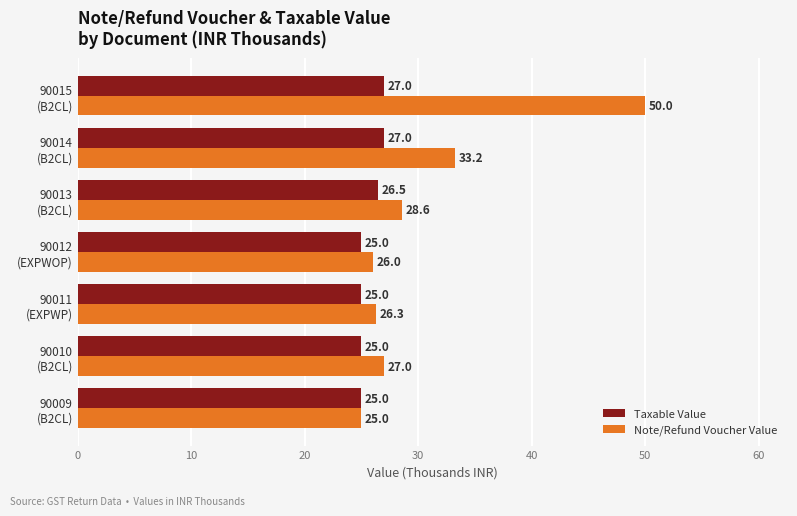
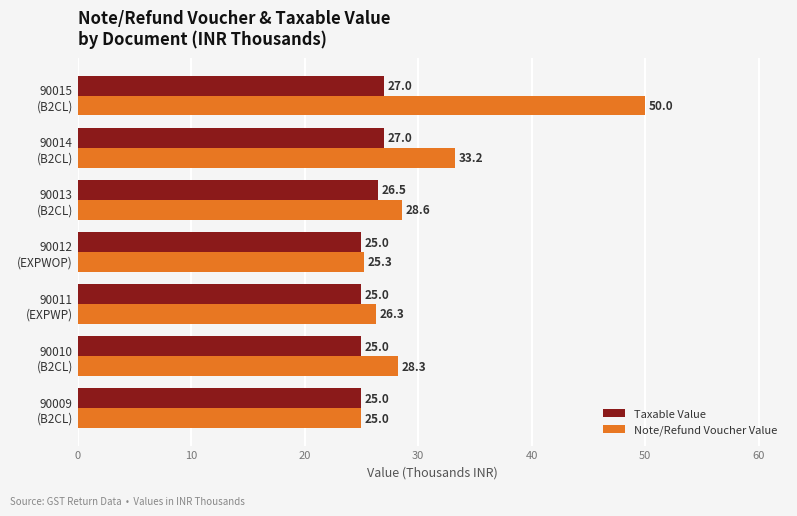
  {
    "Taxable Value": {
      "90015 (B2CL)": 27.0,
      "90014 (B2CL)": 27.0,
      "90013 (B2CL)": 26.5,
      "90012 (EXPWOP)": 25.0,
      "90011 (EXPWP)": 25.0,
      "90010 (B2CL)": 25.0,
      "90009 (B2CL)": 25.0
    },
    "Note/Refund Voucher Value": {
      "90015 (B2CL)": 50.0,
      "90014 (B2CL)": 33.2,
      "90013 (B2CL)": 28.6,
-     "90012 (EXPWOP)": 26.0,
+     "90012 (EXPWOP)": 25.3,
      "90011 (EXPWP)": 26.3,
-     "90010 (B2CL)": 27.0,
+     "90010 (B2CL)": 28.3,
      "90009 (B2CL)": 25.0
    }
  }
